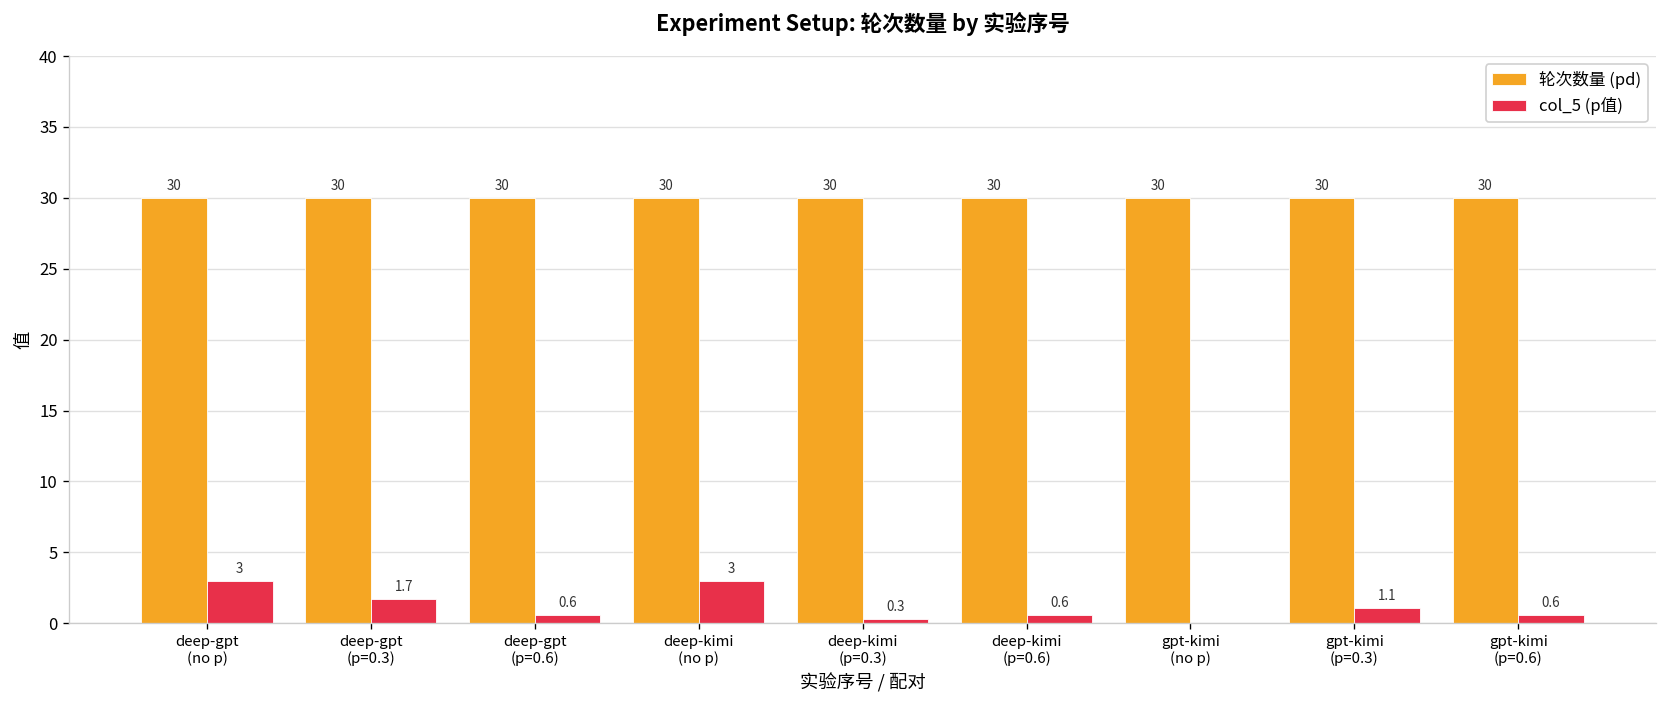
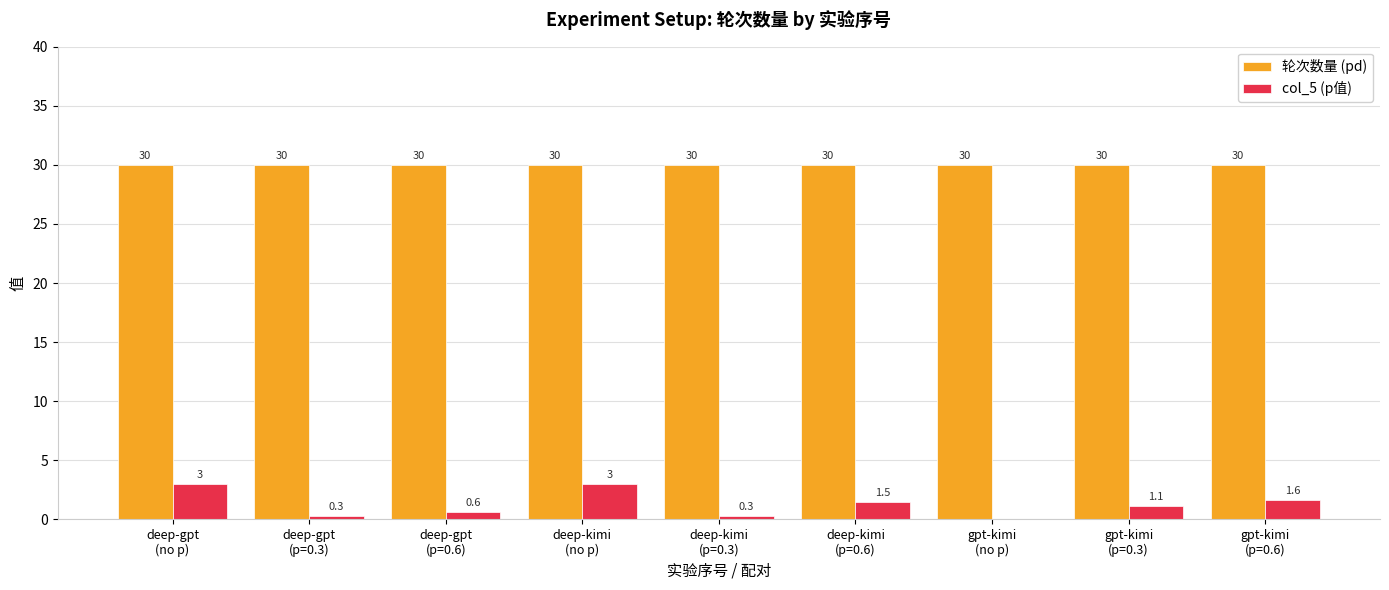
  {
    "轮次数量 (pd)": {
      "deep-gpt (no p)": 30,
      "deep-gpt (p=0.3)": 30,
      "deep-gpt (p=0.6)": 30,
      "deep-kimi (no p)": 30,
      "deep-kimi (p=0.3)": 30,
      "deep-kimi (p=0.6)": 30,
      "gpt-kimi (no p)": 30,
      "gpt-kimi (p=0.3)": 30,
      "gpt-kimi (p=0.6)": 30
    },
    "col_5 (p值)": {
      "deep-gpt (no p)": 3,
-     "deep-gpt (p=0.3)": 1.7,
+     "deep-gpt (p=0.3)": 0.3,
      "deep-gpt (p=0.6)": 0.6,
      "deep-kimi (no p)": 3,
      "deep-kimi (p=0.3)": 0.3,
-     "deep-kimi (p=0.6)": 0.6,
+     "deep-kimi (p=0.6)": 1.5,
      "gpt-kimi (p=0.3)": 1.1,
-     "gpt-kimi (p=0.6)": 0.6
+     "gpt-kimi (p=0.6)": 1.6
    }
  }
